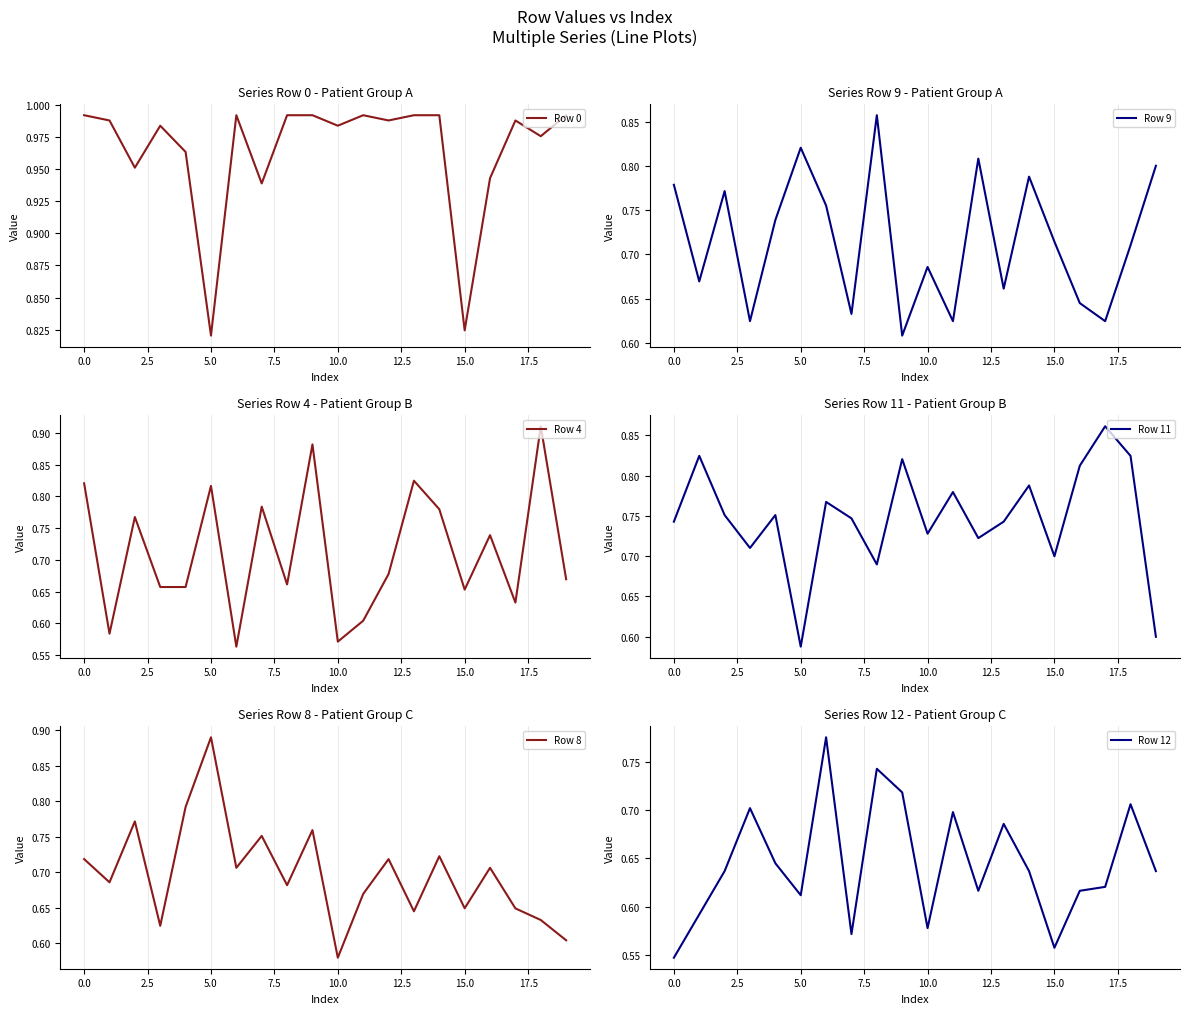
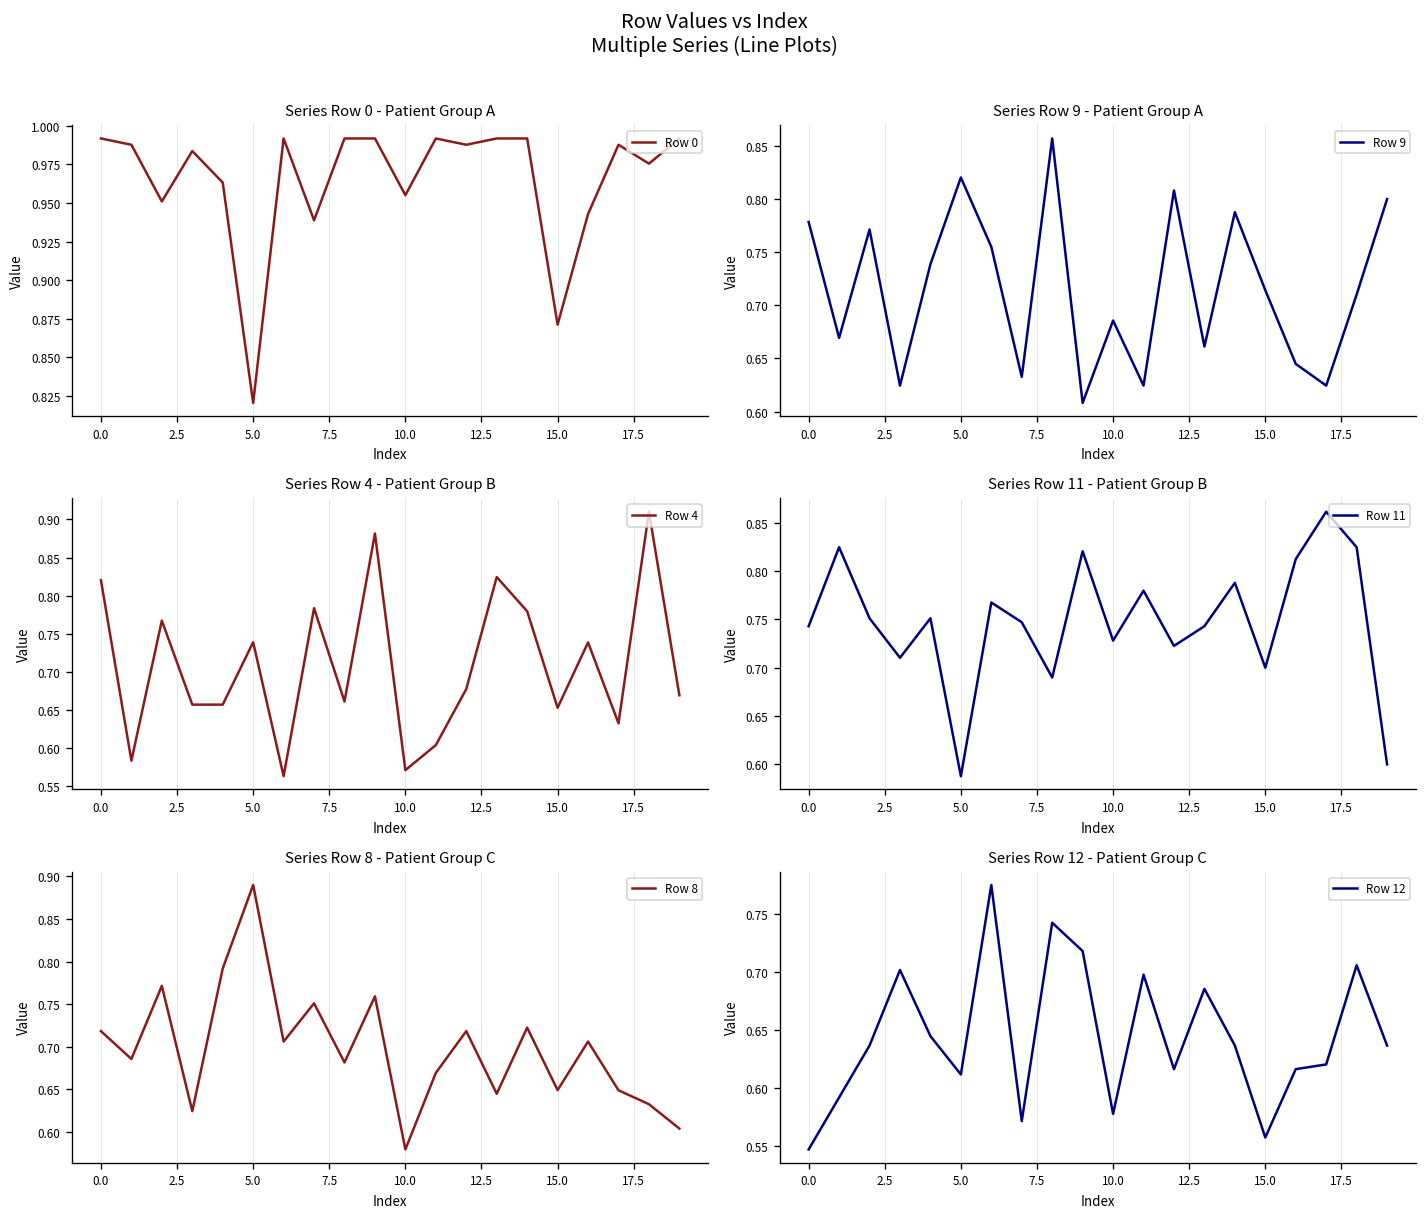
  {
    "Series Row 0 - Patient Group A": {
      "0.0": 0.992,
      "5.0": 0.820,
-     "10.0": 0.984,
-     "15.0": 0.824
+     "10.0": 0.955,
+     "15.0": 0.871
    },
    "Series Row 9 - Patient Group A": {
      "0.0": 0.78,
      "5.0": 0.82,
      "10.0": 0.69,
      "15.0": 0.71
    },
    "Series Row 4 - Patient Group B": {
      "0.0": 0.82,
-     "5.0": 0.82,
+     "5.0": 0.74,
      "10.0": 0.57,
      "15.0": 0.65
    },
    "Series Row 11 - Patient Group B": {
      "0.0": 0.74,
      "5.0": 0.59,
      "10.0": 0.73,
      "15.0": 0.70
    },
    "Series Row 8 - Patient Group C": {
      "0.0": 0.72,
      "5.0": 0.89,
      "10.0": 0.58,
      "15.0": 0.65
    },
    "Series Row 12 - Patient Group C": {
      "0.0": 0.55,
      "5.0": 0.61,
      "10.0": 0.58,
      "15.0": 0.56
    }
  }
